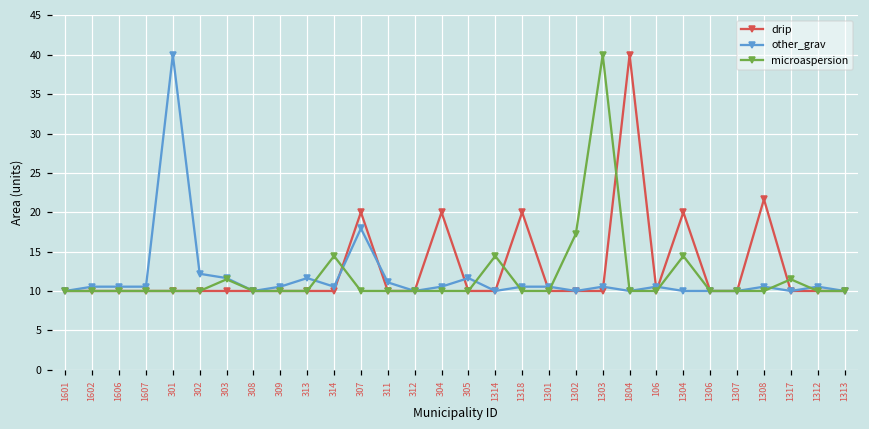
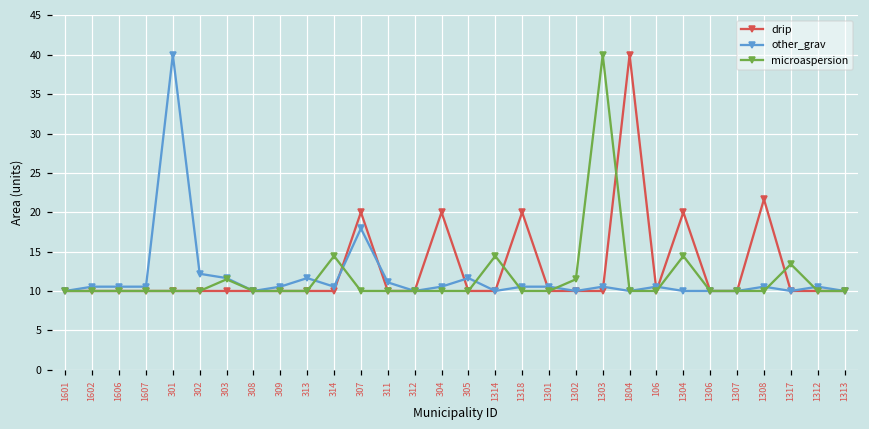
  {
    "drip": {
      "303": 10,
      "314": 10,
      "307": 20,
      "304": 20,
      "1318": 20,
      "1303": 10,
      "1804": 40,
      "1304": 20,
      "1308": 22
    },
    "other_grav": {
      "1602": 11,
      "1606": 11,
      "1607": 11,
      "301": 40,
      "302": 12,
      "309": 11,
      "313": 12,
      "314": 11,
      "307": 18,
      "311": 11,
      "304": 11,
      "305": 12,
      "1318": 11,
      "1301": 11,
      "1303": 11,
      "106": 11,
      "1304": 10,
      "1308": 11,
      "1312": 11
    },
    "microaspersion": {
      "314": 14,
      "307": 10,
      "304": 10,
      "1314": 14,
      "1318": 10,
-     "1302": 17,
+     "1302": 11,
      "1303": 40,
      "1304": 14,
      "1308": 10,
-     "1317": 11
+     "1317": 13
    }
  }
